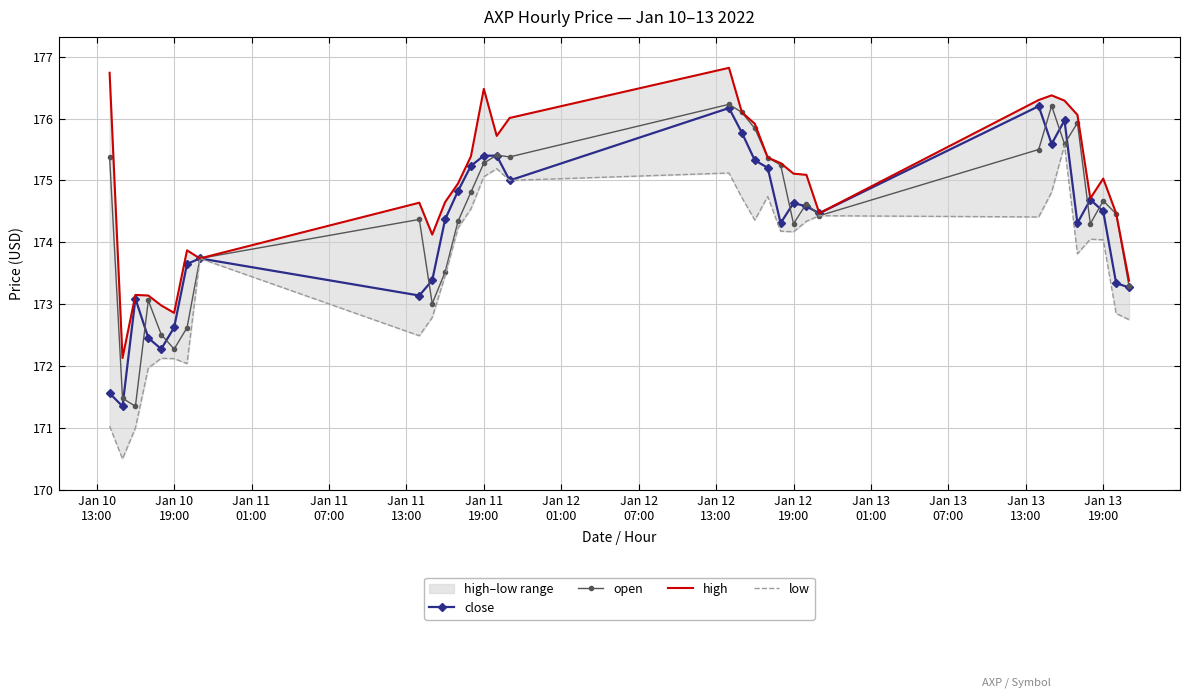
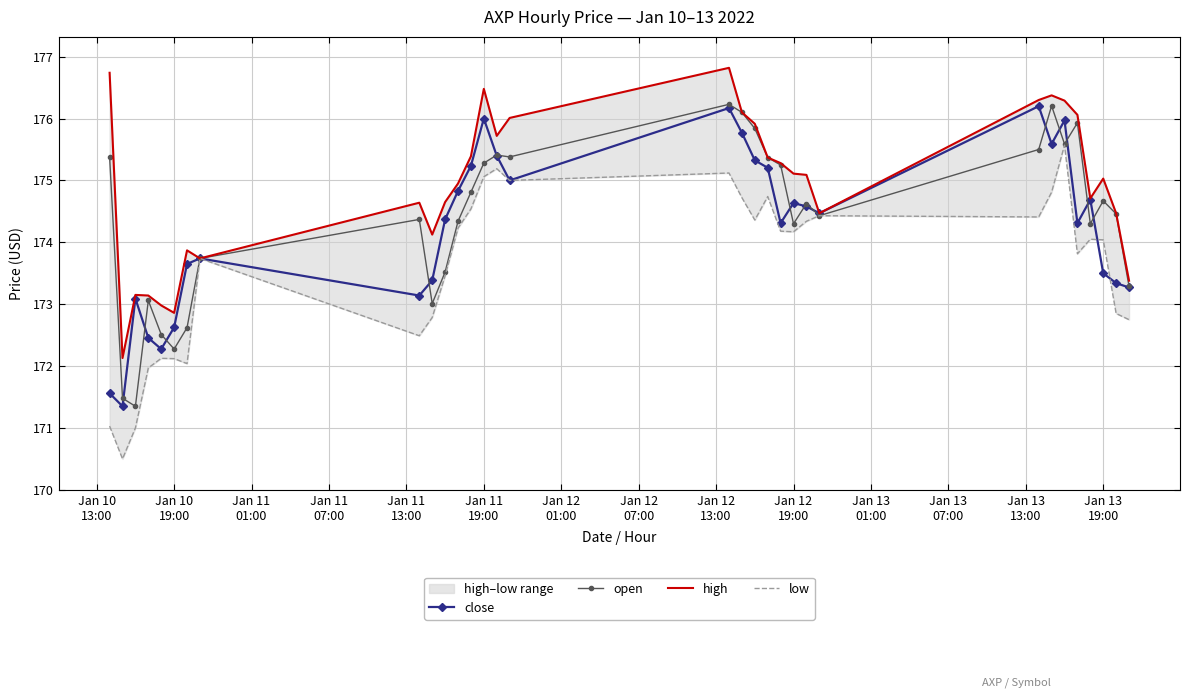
  {
    "close": {
      "Jan 10 19:00": 172.6,
-     "Jan 11 19:00": 175.4,
+     "Jan 11 19:00": 176.0,
      "Jan 12 19:00": 174.6,
-     "Jan 13 19:00": 174.5
+     "Jan 13 19:00": 173.5
    },
    "open": {
      "Jan 10 19:00": 172.3,
      "Jan 11 19:00": 175.3,
      "Jan 12 19:00": 174.3,
      "Jan 13 19:00": 174.7
    },
    "high–low range": {
      "Jan 10 19:00": 172.9,
      "Jan 11 19:00": 176.5,
      "Jan 12 19:00": 175.1,
      "Jan 13 19:00": 175.0
    },
    "low": {
      "Jan 10 19:00": 172.1,
      "Jan 11 19:00": 175.1,
      "Jan 12 19:00": 174.2,
      "Jan 13 19:00": 174.0
    }
  }
